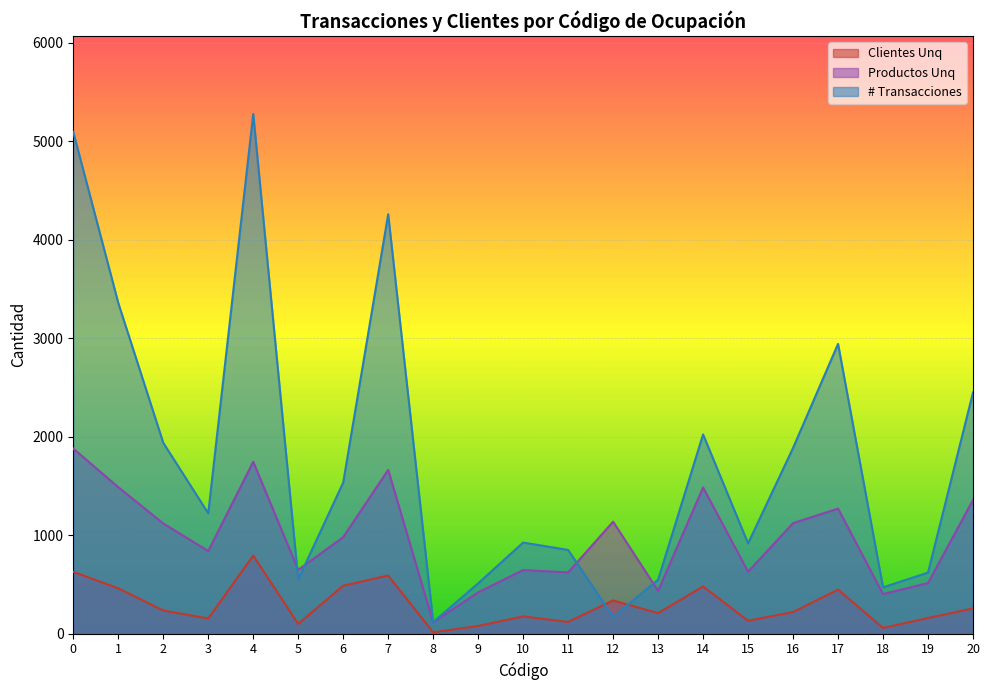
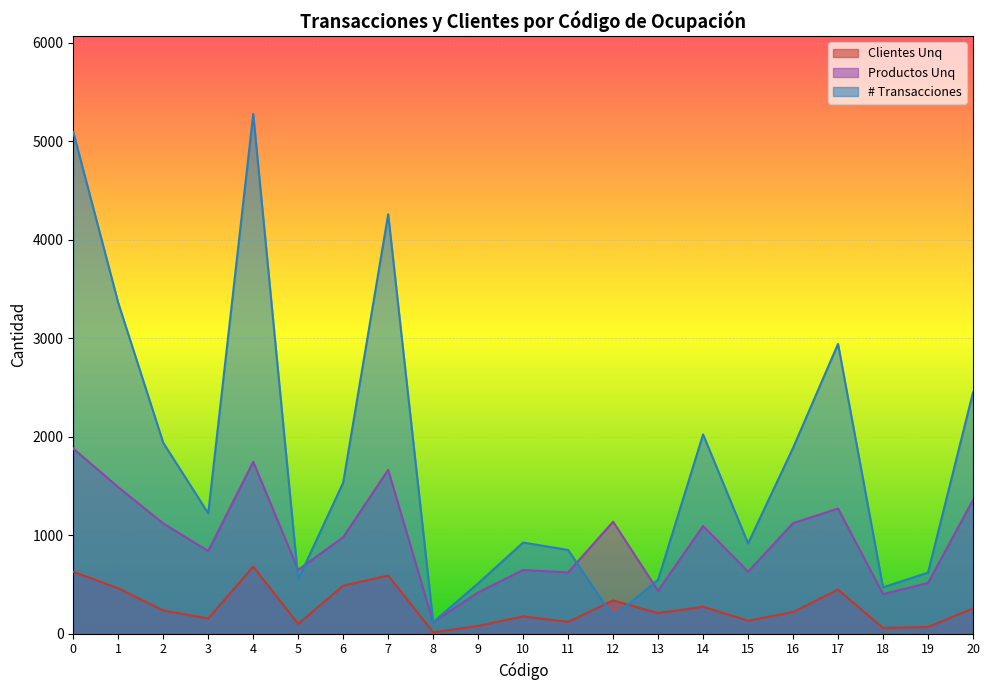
  {
    "Clientes Unq": {
      "0": 600,
      "1": 500,
      "2": 200,
      "3": 200,
-     "4": 800,
+     "4": 700,
      "5": 100,
      "6": 500,
      "7": 600,
      "8": 0,
      "9": 100,
      "10": 200,
      "11": 100,
      "12": 300,
      "13": 200,
-     "14": 500,
+     "14": 300,
      "15": 100,
      "16": 200,
      "17": 400,
      "18": 100,
-     "19": 200,
+     "19": 100,
      "20": 300
    },
    "Productos Unq": {
      "0": 1900,
      "1": 1500,
      "2": 1100,
      "3": 800,
      "4": 1700,
      "5": 600,
      "6": 1000,
      "7": 1700,
      "9": 400,
      "10": 600,
      "11": 600,
      "12": 1100,
      "13": 400,
-     "14": 1500,
+     "14": 1100,
      "15": 600,
      "16": 1100,
      "17": 1300,
      "18": 400,
      "19": 500,
      "20": 1400
    },
    "# Transacciones": {
      "0": 5100,
      "1": 3400,
      "2": 1900,
      "3": 1200,
      "4": 5300,
      "5": 600,
      "6": 1500,
      "7": 4300,
      "9": 500,
      "10": 900,
      "11": 900,
      "12": 200,
      "13": 500,
      "14": 2000,
      "15": 900,
      "16": 1900,
      "17": 2900,
      "18": 500,
      "19": 600,
      "20": 2400
    }
  }
